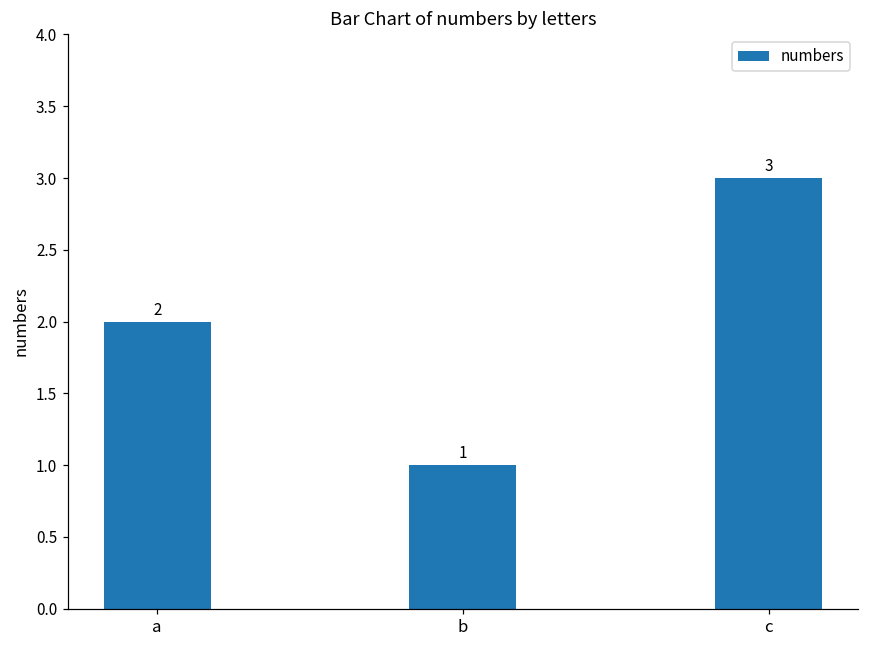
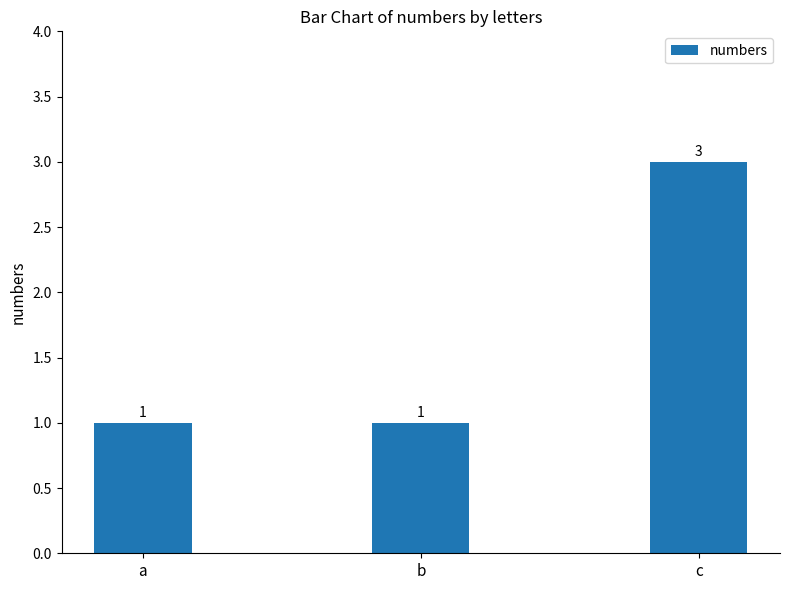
  {
-   "a": 2,
+   "a": 1,
    "b": 1,
    "c": 3
  }
